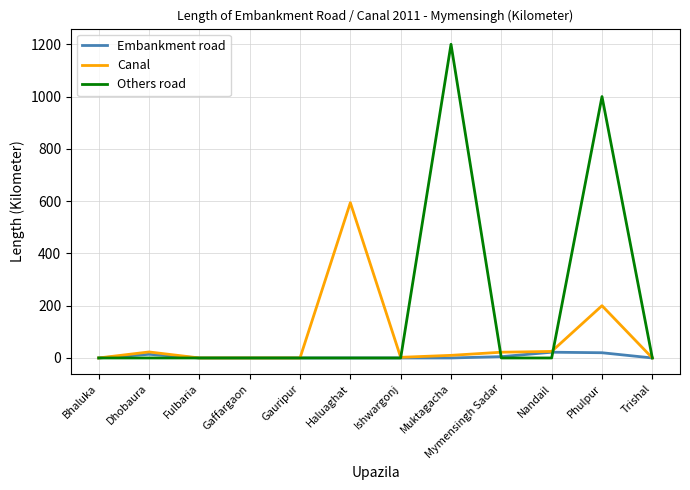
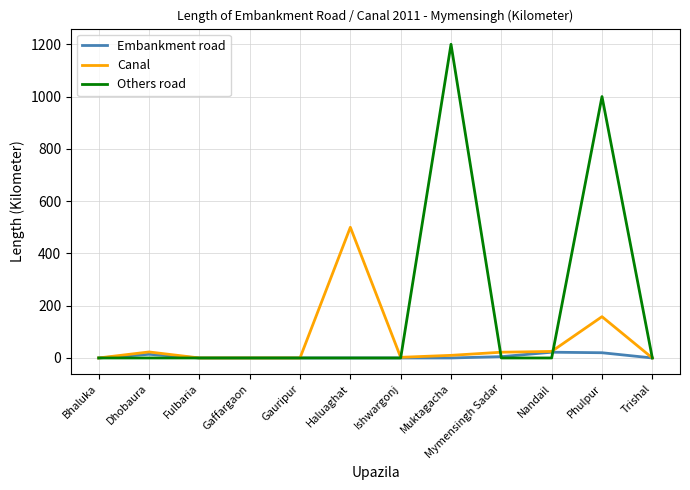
  {
    "Embankment road": {
      "Muktagacha": 0,
      "Phulpur": 20
    },
    "Canal": {
-     "Haluaghat": 590,
+     "Haluaghat": 500,
      "Muktagacha": 10,
      "Mymensingh Sadar": 20,
-     "Phulpur": 200
+     "Phulpur": 160
    },
    "Others road": {
      "Dhobaura": 0,
      "Muktagacha": 1200,
      "Nandail": 0,
      "Phulpur": 1000
    }
  }
